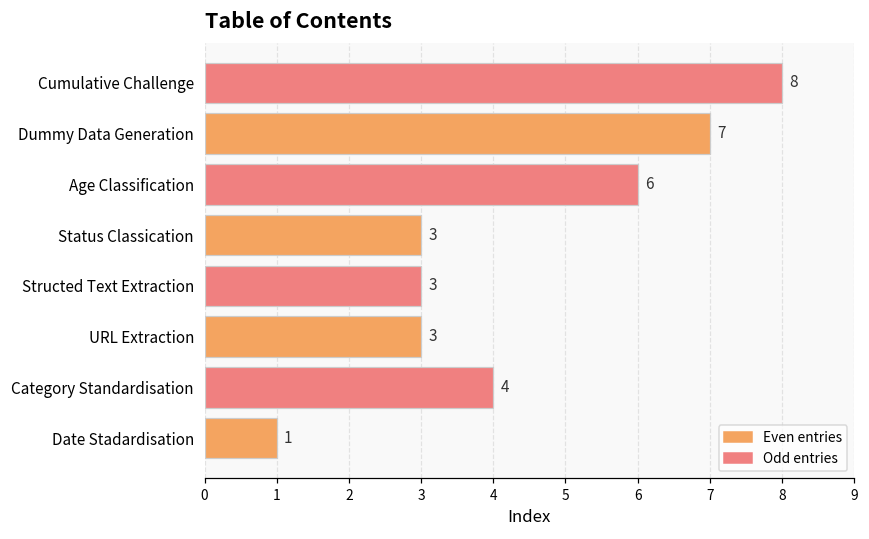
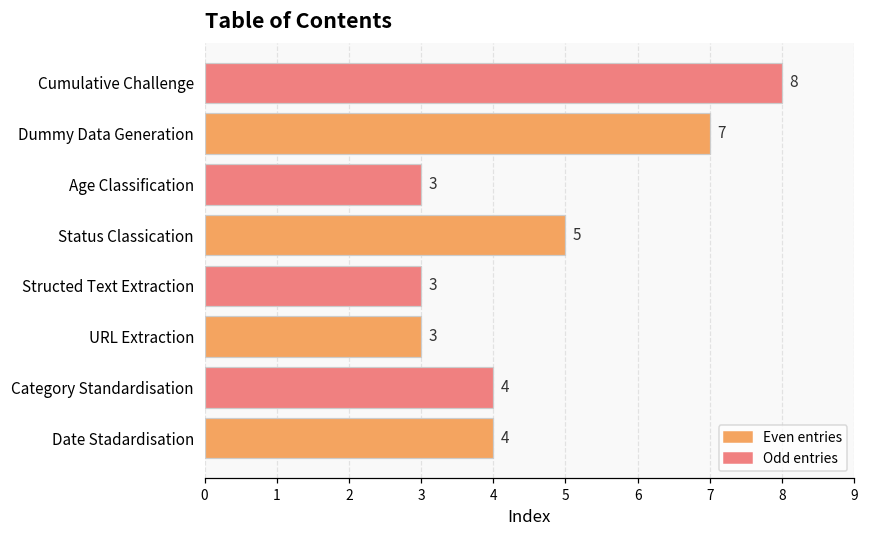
  {
    "Cumulative Challenge": 8,
    "Dummy Data Generation": 7,
-   "Age Classification": 6,
-   "Status Classication": 3,
+   "Age Classification": 3,
+   "Status Classication": 5,
    "Structed Text Extraction": 3,
    "URL Extraction": 3,
    "Category Standardisation": 4,
-   "Date Stadardisation": 1
+   "Date Stadardisation": 4
  }
